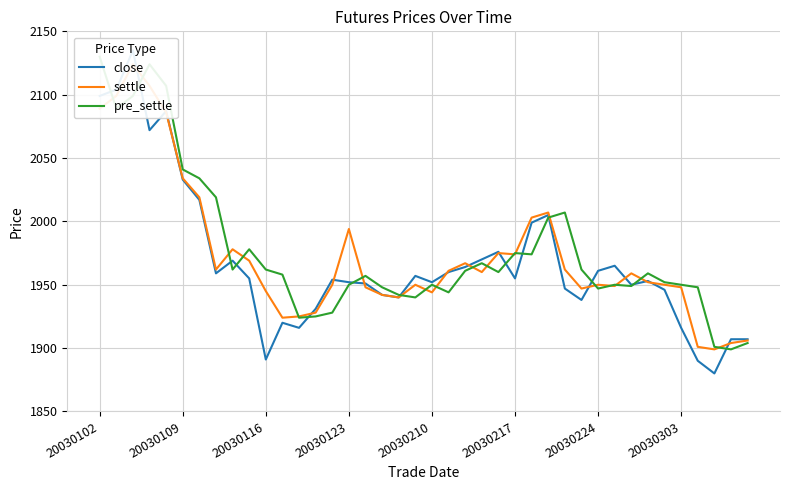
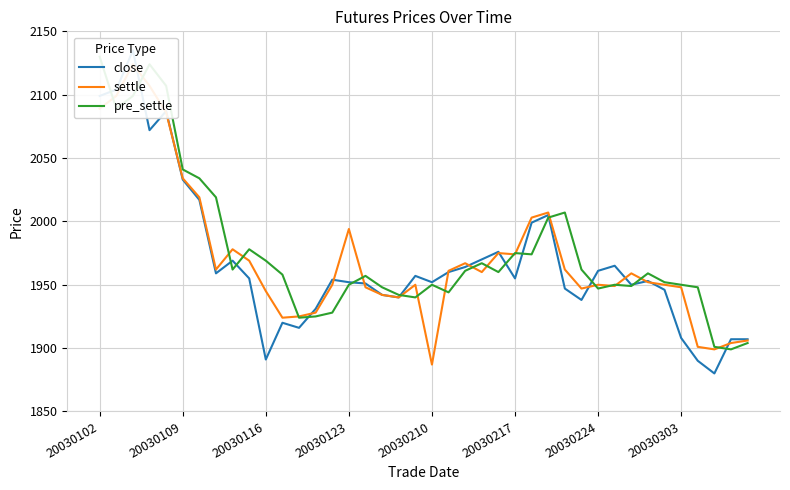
  {
    "close": {
      "20030116": 1891,
      "20030123": 1952,
      "20030210": 1952,
      "20030217": 1955,
      "20030224": 1961,
-     "20030303": 1916
+     "20030303": 1908
    },
    "settle": {
      "20030116": 1945,
      "20030123": 1994,
-     "20030210": 1944,
+     "20030210": 1887,
      "20030224": 1950
    },
    "pre_settle": {
      "20030109": 2041,
-     "20030116": 1962,
+     "20030116": 1969,
      "20030123": 1950,
      "20030210": 1950,
      "20030224": 1947
    }
  }
